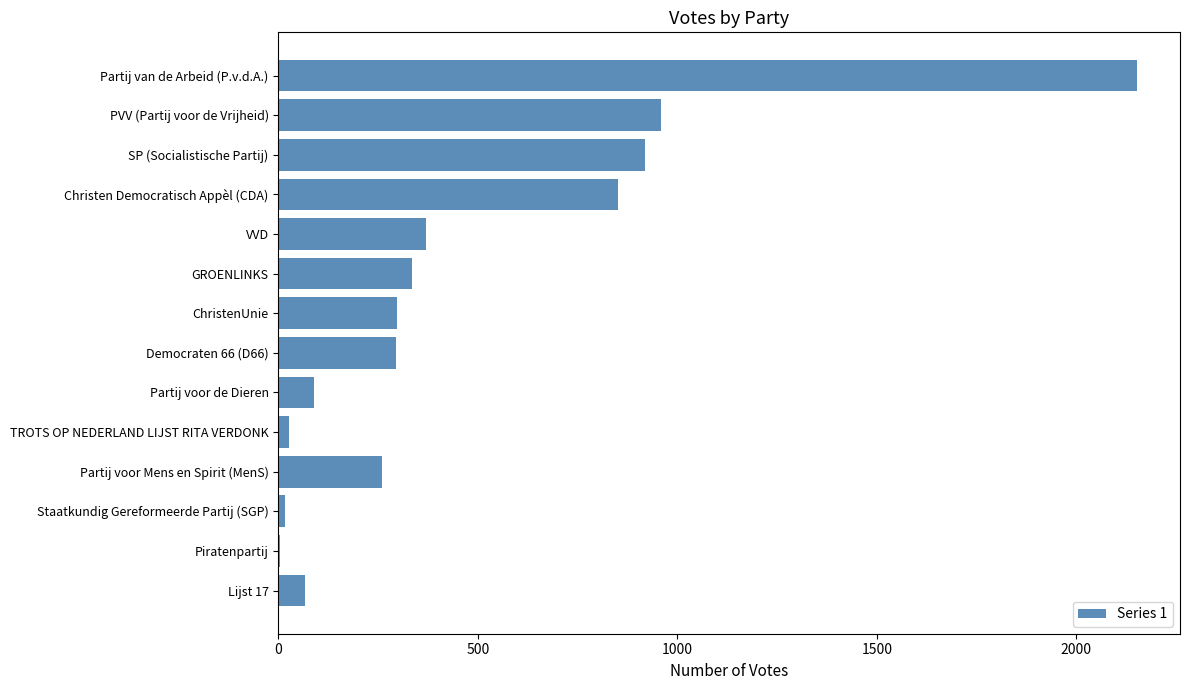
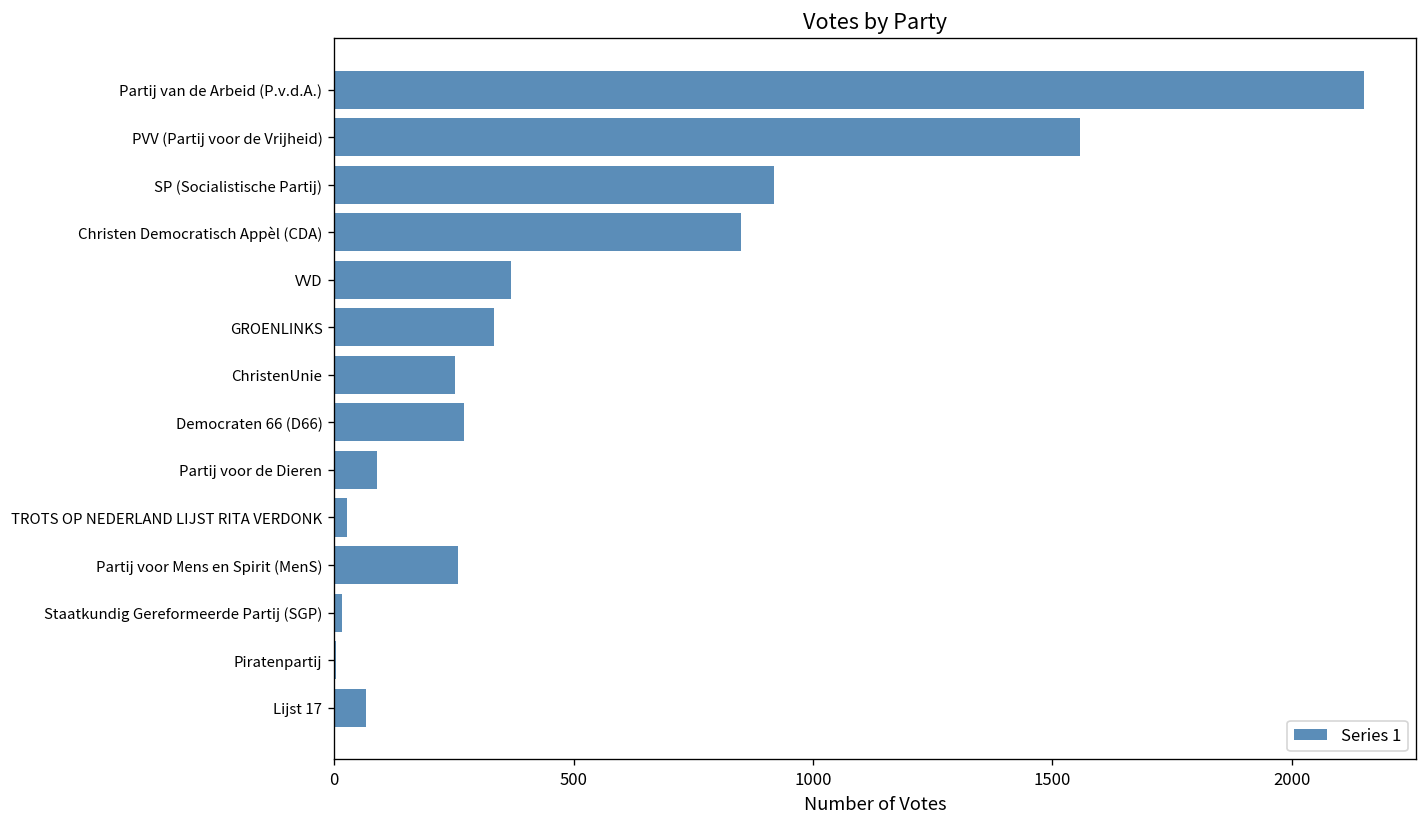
  {
    "Partij van de Arbeid (P.v.d.A.)": 2150,
-   "PVV (Partij voor de Vrijheid)": 960,
+   "PVV (Partij voor de Vrijheid)": 1560,
    "SP (Socialistische Partij)": 920,
    "Christen Democratisch Appèl (CDA)": 850,
    "VVD": 370,
    "GROENLINKS": 330,
-   "ChristenUnie": 300,
-   "Democraten 66 (D66)": 290,
+   "ChristenUnie": 250,
+   "Democraten 66 (D66)": 270,
    "Partij voor de Dieren": 90,
    "TROTS OP NEDERLAND LIJST RITA VERDONK": 30,
    "Partij voor Mens en Spirit (MenS)": 260,
    "Staatkundig Gereformeerde Partij (SGP)": 20,
    "Lijst 17": 70
  }
